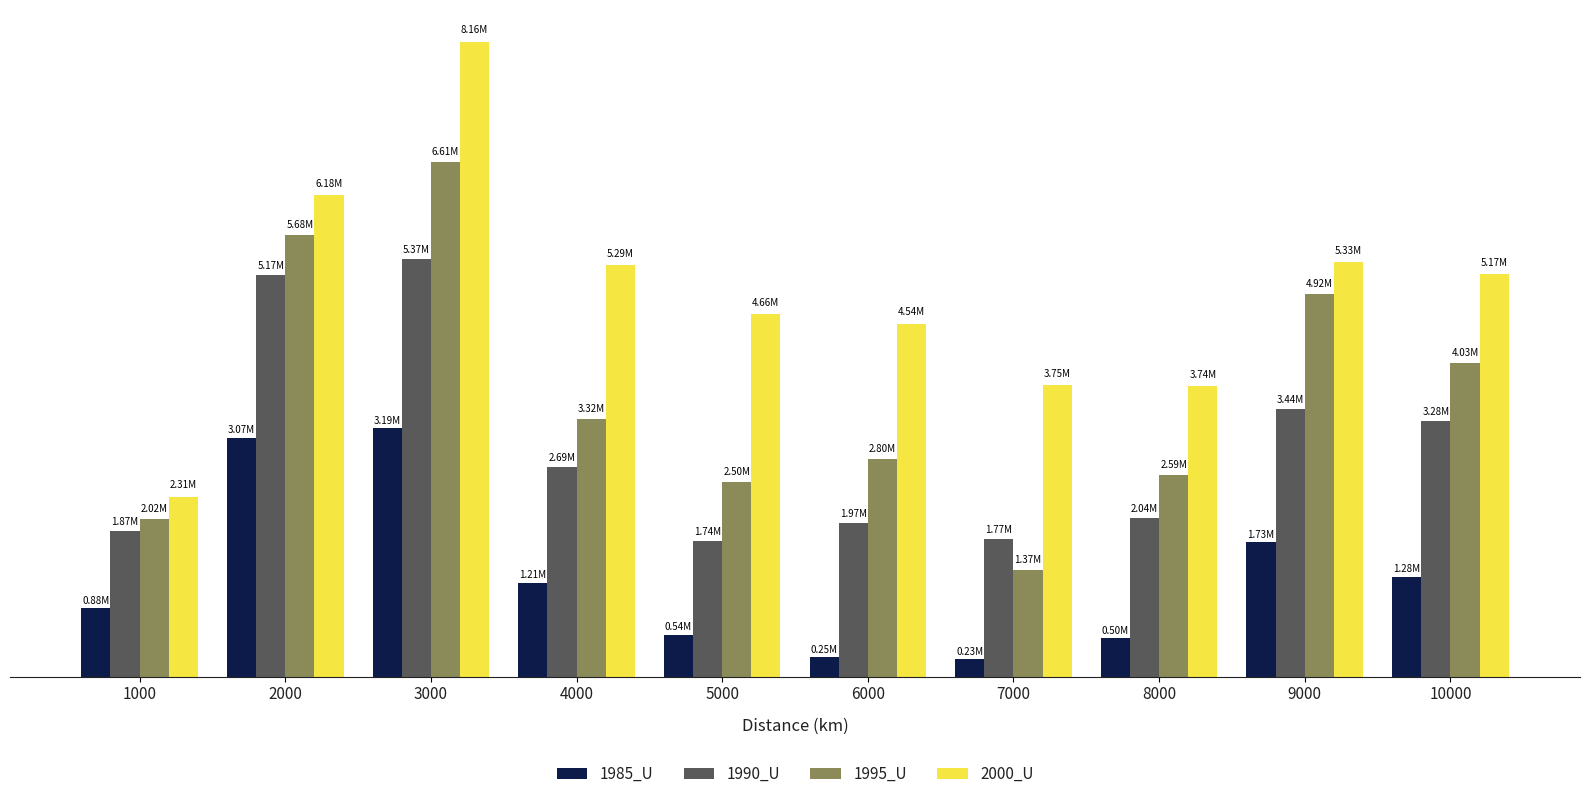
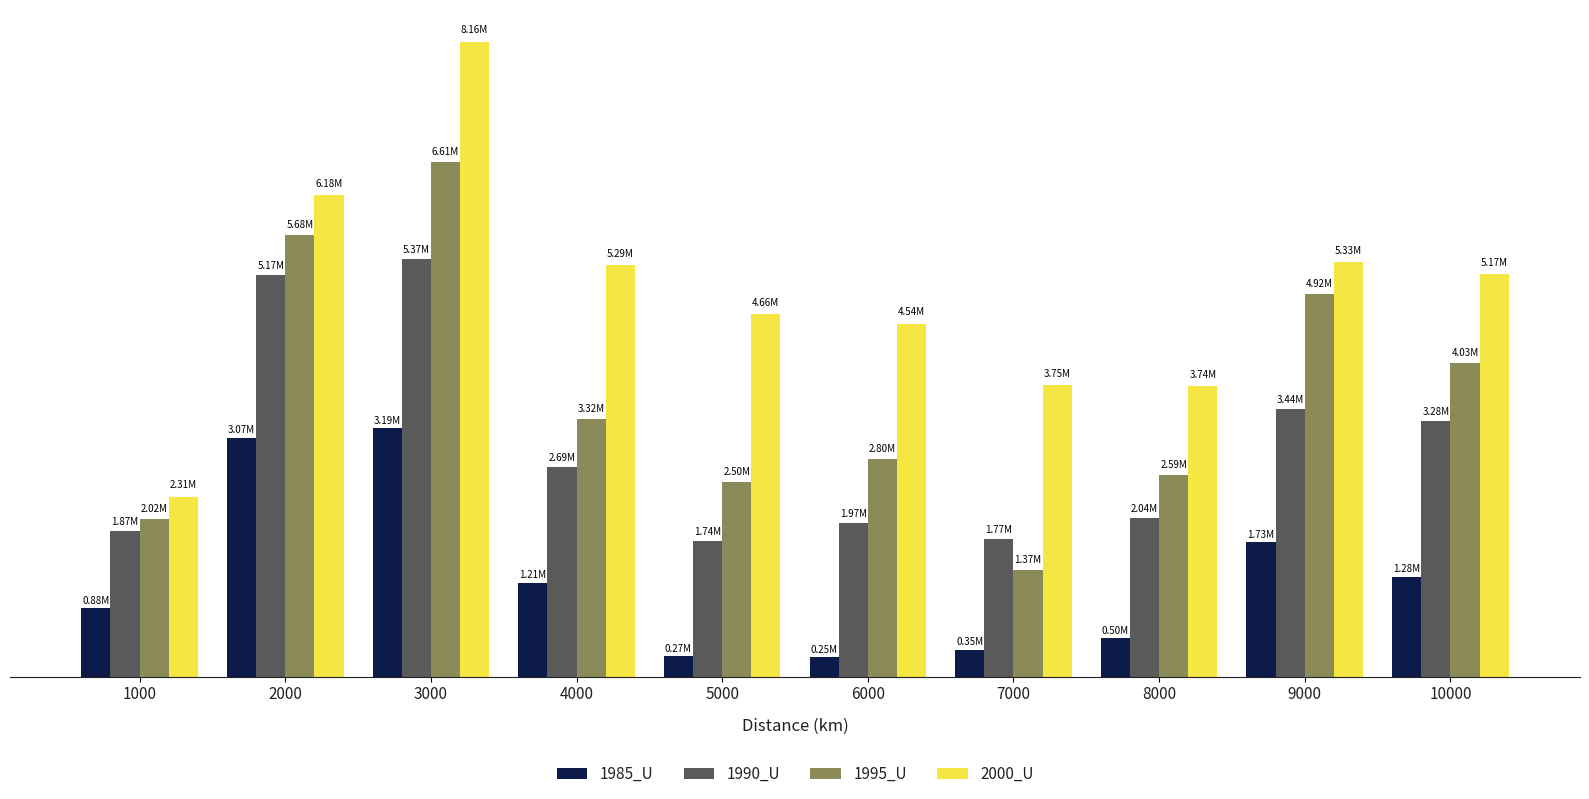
  {
    "1985_U": {
      "1000": "0.88M",
      "2000": "3.07M",
      "3000": "3.19M",
      "4000": "1.21M",
-     "5000": "0.54M",
+     "5000": "0.27M",
      "6000": "0.25M",
-     "7000": "0.23M",
+     "7000": "0.35M",
      "8000": "0.50M",
      "9000": "1.73M",
      "10000": "1.28M"
    },
    "1990_U": {
      "1000": "1.87M",
      "2000": "5.17M",
      "3000": "5.37M",
      "4000": "2.69M",
      "5000": "1.74M",
      "6000": "1.97M",
      "7000": "1.77M",
      "8000": "2.04M",
      "9000": "3.44M",
      "10000": "3.28M"
    },
    "1995_U": {
      "1000": "2.02M",
      "2000": "5.68M",
      "3000": "6.61M",
      "4000": "3.32M",
      "5000": "2.50M",
      "6000": "2.80M",
      "7000": "1.37M",
      "8000": "2.59M",
      "9000": "4.92M",
      "10000": "4.03M"
    },
    "2000_U": {
      "1000": "2.31M",
      "2000": "6.18M",
      "3000": "8.16M",
      "4000": "5.29M",
      "5000": "4.66M",
      "6000": "4.54M",
      "7000": "3.75M",
      "8000": "3.74M",
      "9000": "5.33M",
      "10000": "5.17M"
    }
  }
